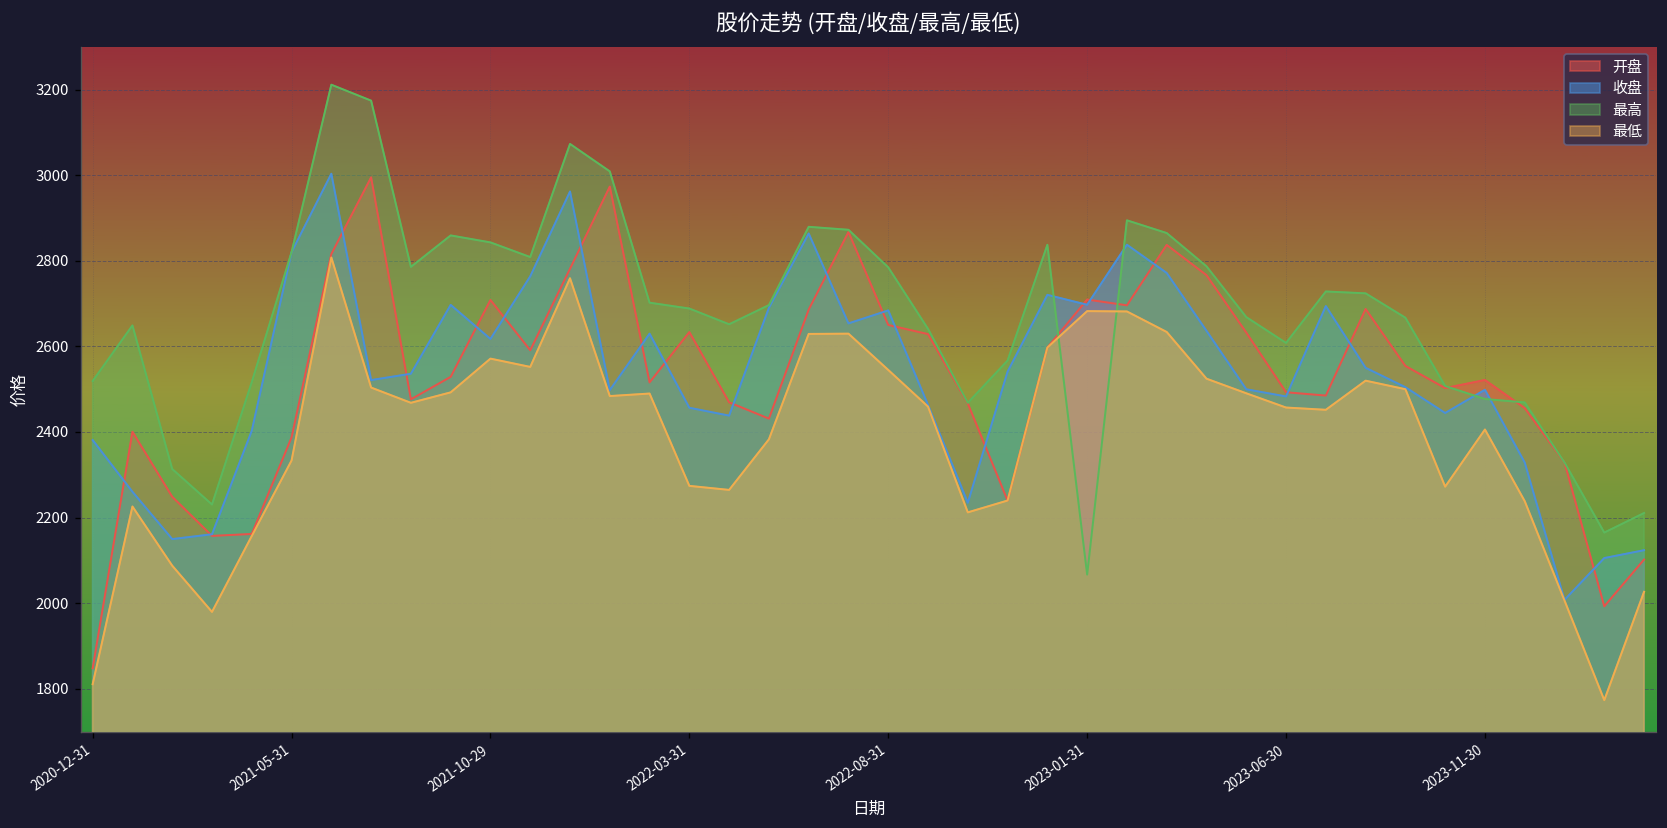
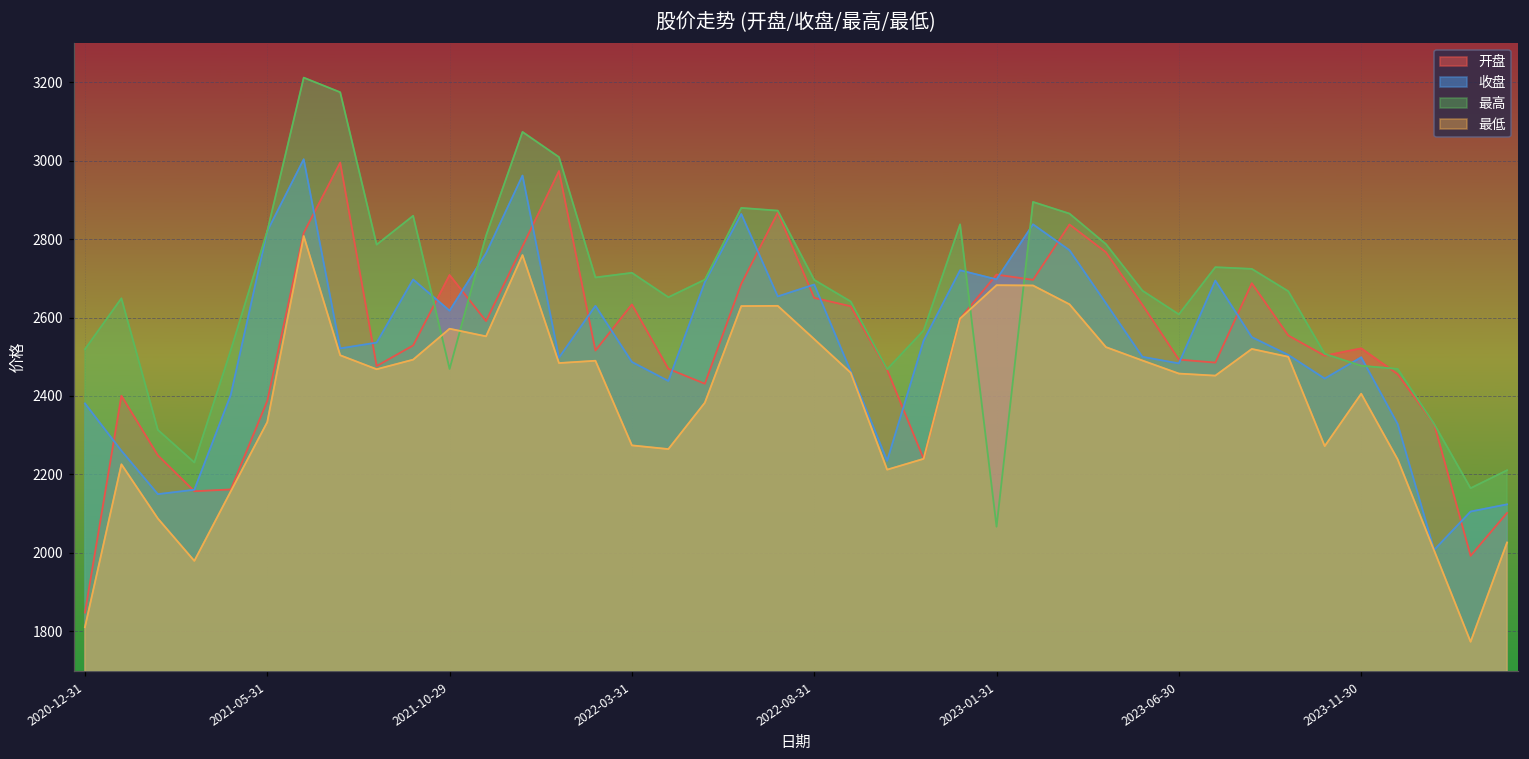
  {
    "收盘": {
      "2020-12-31": 2380,
      "2021-10-29": 2620,
-     "2022-03-31": 2460,
+     "2022-03-31": 2490,
      "2022-08-31": 2680,
      "2023-01-31": 2700,
      "2023-06-30": 2480,
      "2023-11-30": 2500
    },
    "最高": {
      "2020-12-31": 2520,
-     "2021-10-29": 2840,
-     "2022-03-31": 2690,
-     "2022-08-31": 2780,
+     "2021-10-29": 2470,
+     "2022-03-31": 2710,
+     "2022-08-31": 2700,
      "2023-01-31": 2070,
      "2023-06-30": 2610,
      "2023-11-30": 2480
    }
  }
